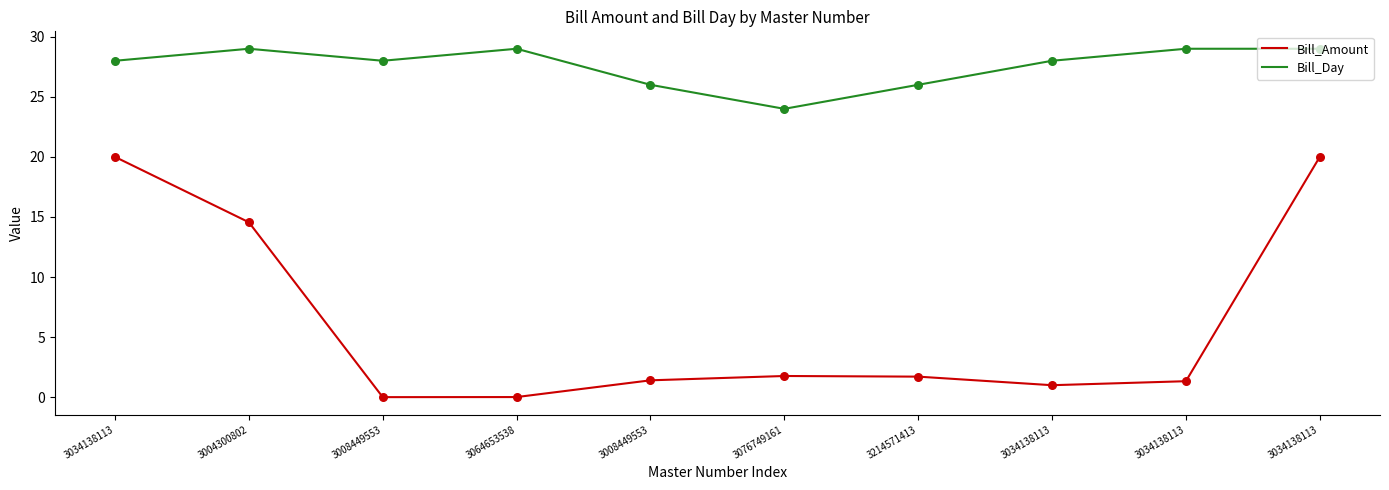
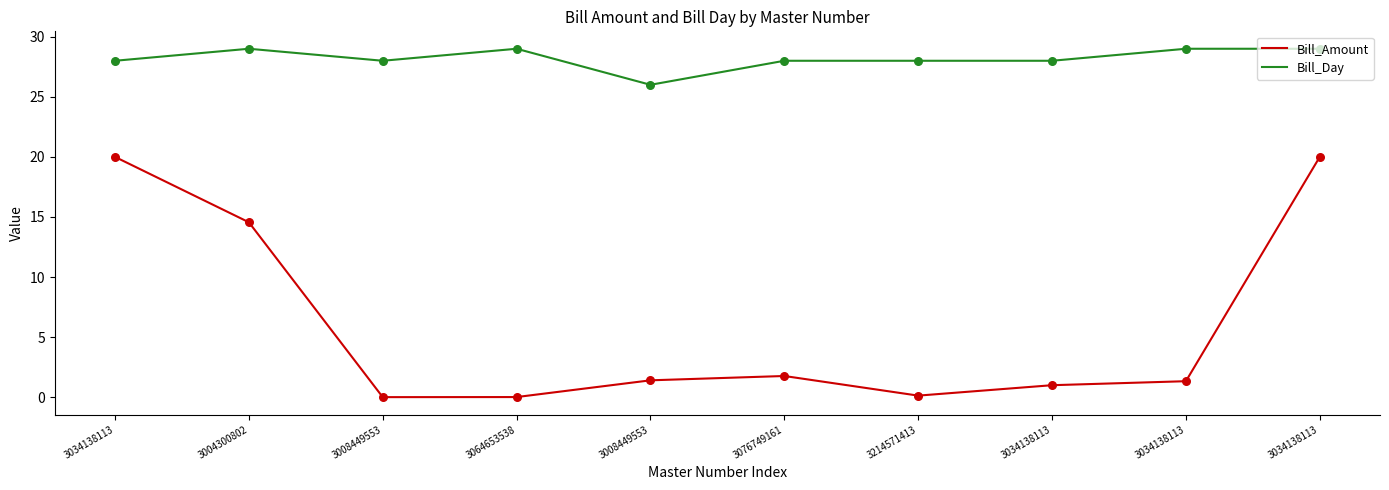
  {
    "Bill_Amount": {
      "3004300802": 14.6,
      "3064653538": 0.0,
      "3076749161": 1.8,
-     "3214571413": 1.7
+     "3214571413": 0.1
    },
    "Bill_Day": {
      "3004300802": 29,
      "3064653538": 29,
-     "3076749161": 24,
-     "3214571413": 26
+     "3076749161": 28,
+     "3214571413": 28
    }
  }
